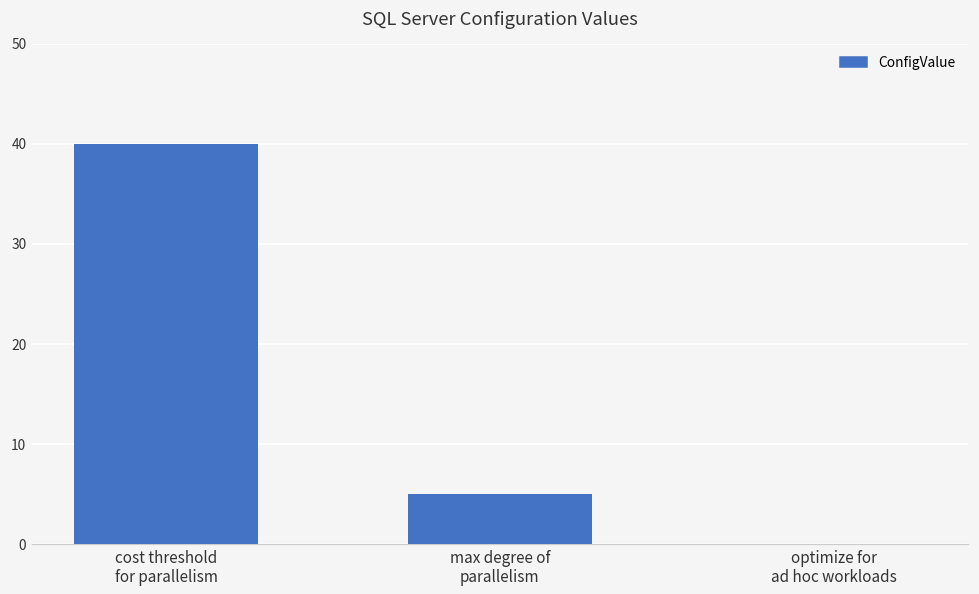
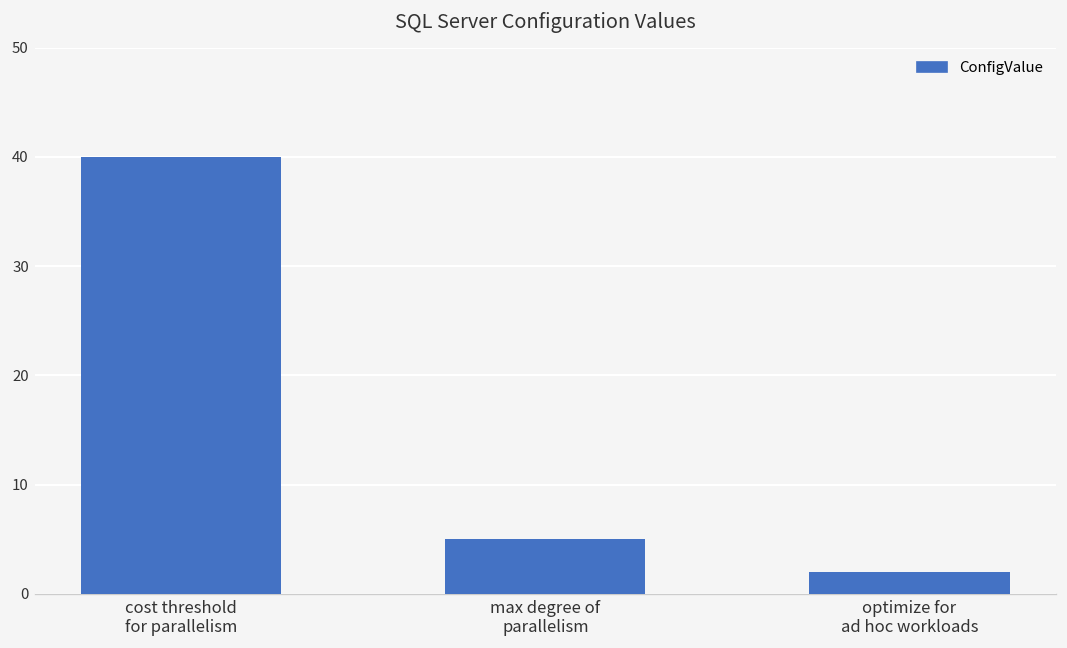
  {
    "cost threshold for parallelism": 40,
    "max degree of parallelism": 5,
-   "optimize for ad hoc workloads": 0
+   "optimize for ad hoc workloads": 2
  }
